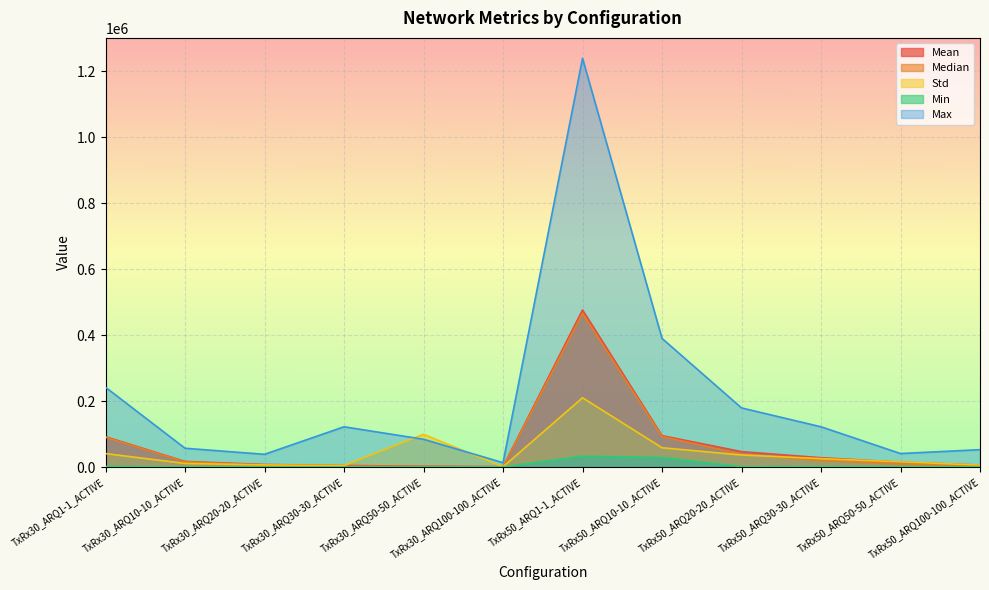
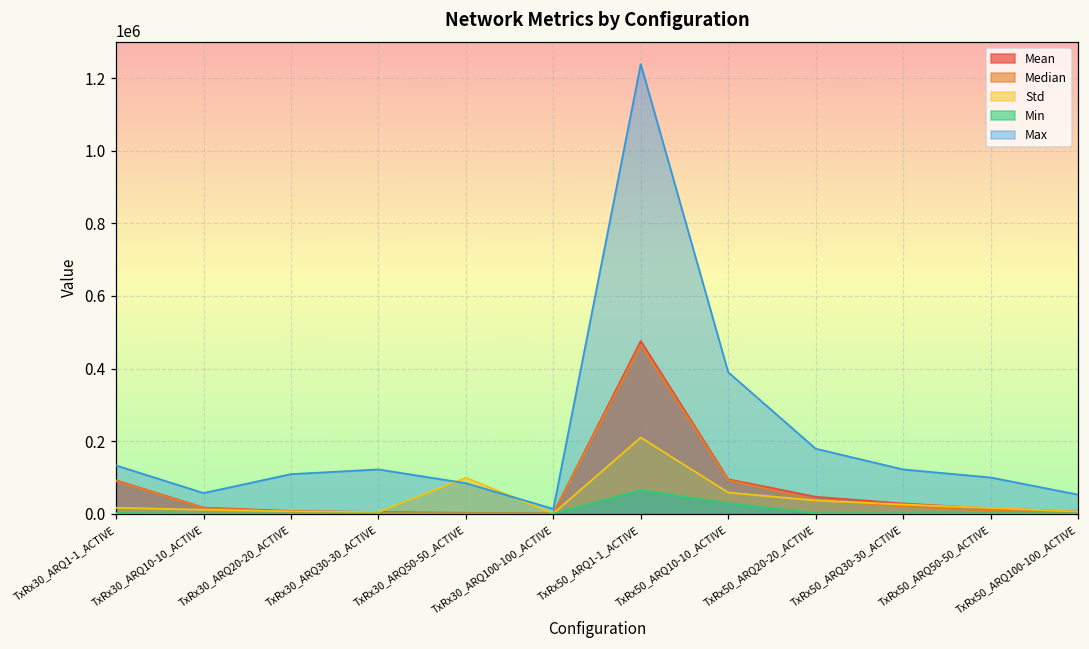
  {
    "Std": {
-     "TxRx30_ARQ1-1_ACTIVE": 40000,
+     "TxRx30_ARQ1-1_ACTIVE": 20000,
      "TxRx30_ARQ50-50_ACTIVE": 100000,
      "TxRx50_ARQ1-1_ACTIVE": 210000,
      "TxRx50_ARQ10-10_ACTIVE": 60000
    },
    "Min": {
      "TxRx30_ARQ1-1_ACTIVE": 0,
      "TxRx30_ARQ10-10_ACTIVE": 0,
-     "TxRx50_ARQ1-1_ACTIVE": 30000,
+     "TxRx50_ARQ1-1_ACTIVE": 70000,
      "TxRx50_ARQ10-10_ACTIVE": 30000,
      "TxRx50_ARQ20-20_ACTIVE": 0,
      "TxRx50_ARQ30-30_ACTIVE": 0
    },
    "Max": {
-     "TxRx30_ARQ1-1_ACTIVE": 240000,
+     "TxRx30_ARQ1-1_ACTIVE": 130000,
      "TxRx30_ARQ10-10_ACTIVE": 60000,
-     "TxRx30_ARQ20-20_ACTIVE": 40000,
+     "TxRx30_ARQ20-20_ACTIVE": 110000,
      "TxRx30_ARQ30-30_ACTIVE": 120000,
      "TxRx30_ARQ50-50_ACTIVE": 80000,
      "TxRx30_ARQ100-100_ACTIVE": 10000,
      "TxRx50_ARQ1-1_ACTIVE": 1240000,
      "TxRx50_ARQ10-10_ACTIVE": 390000,
      "TxRx50_ARQ20-20_ACTIVE": 180000,
      "TxRx50_ARQ30-30_ACTIVE": 120000,
-     "TxRx50_ARQ50-50_ACTIVE": 40000,
+     "TxRx50_ARQ50-50_ACTIVE": 100000,
      "TxRx50_ARQ100-100_ACTIVE": 50000
    }
  }
